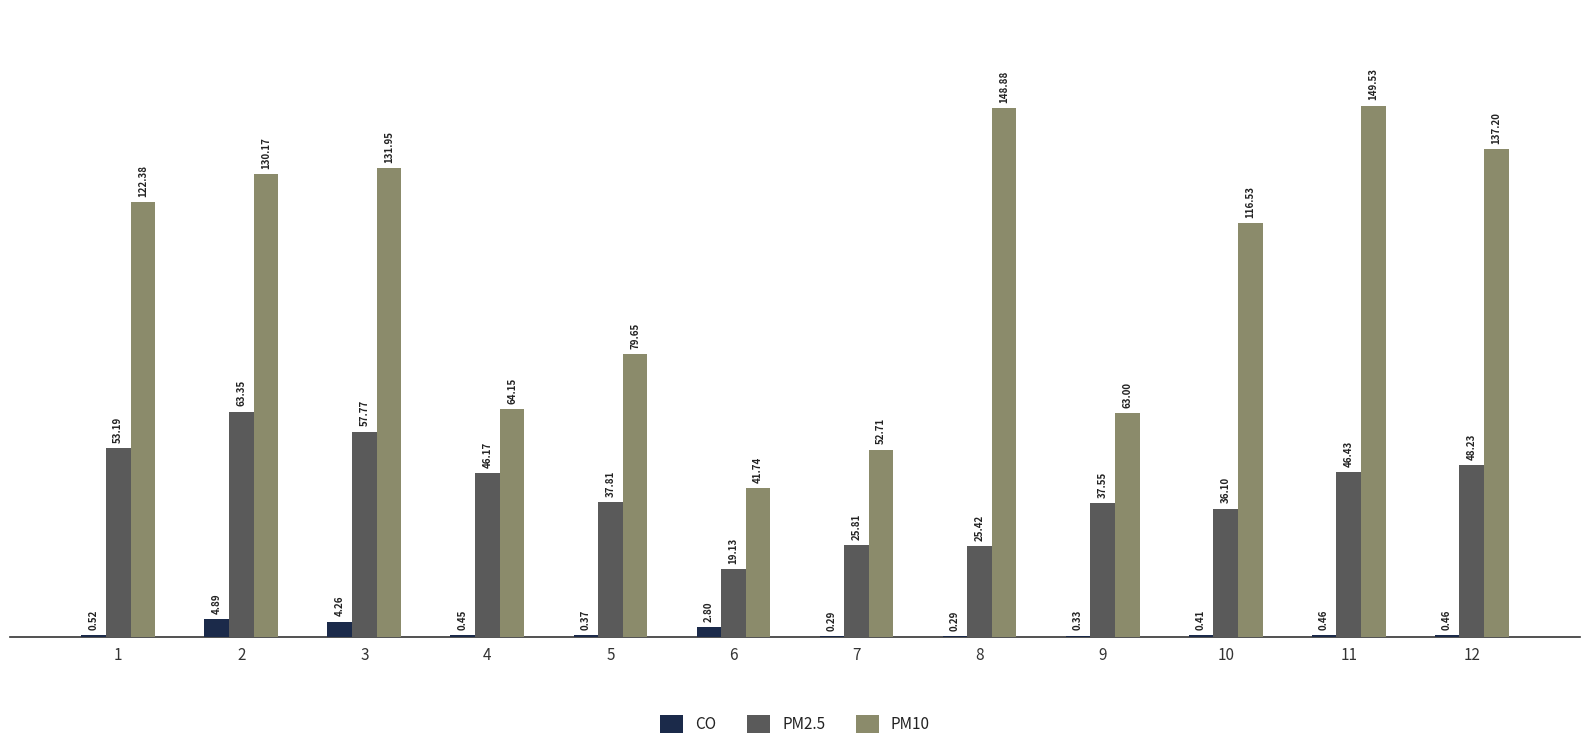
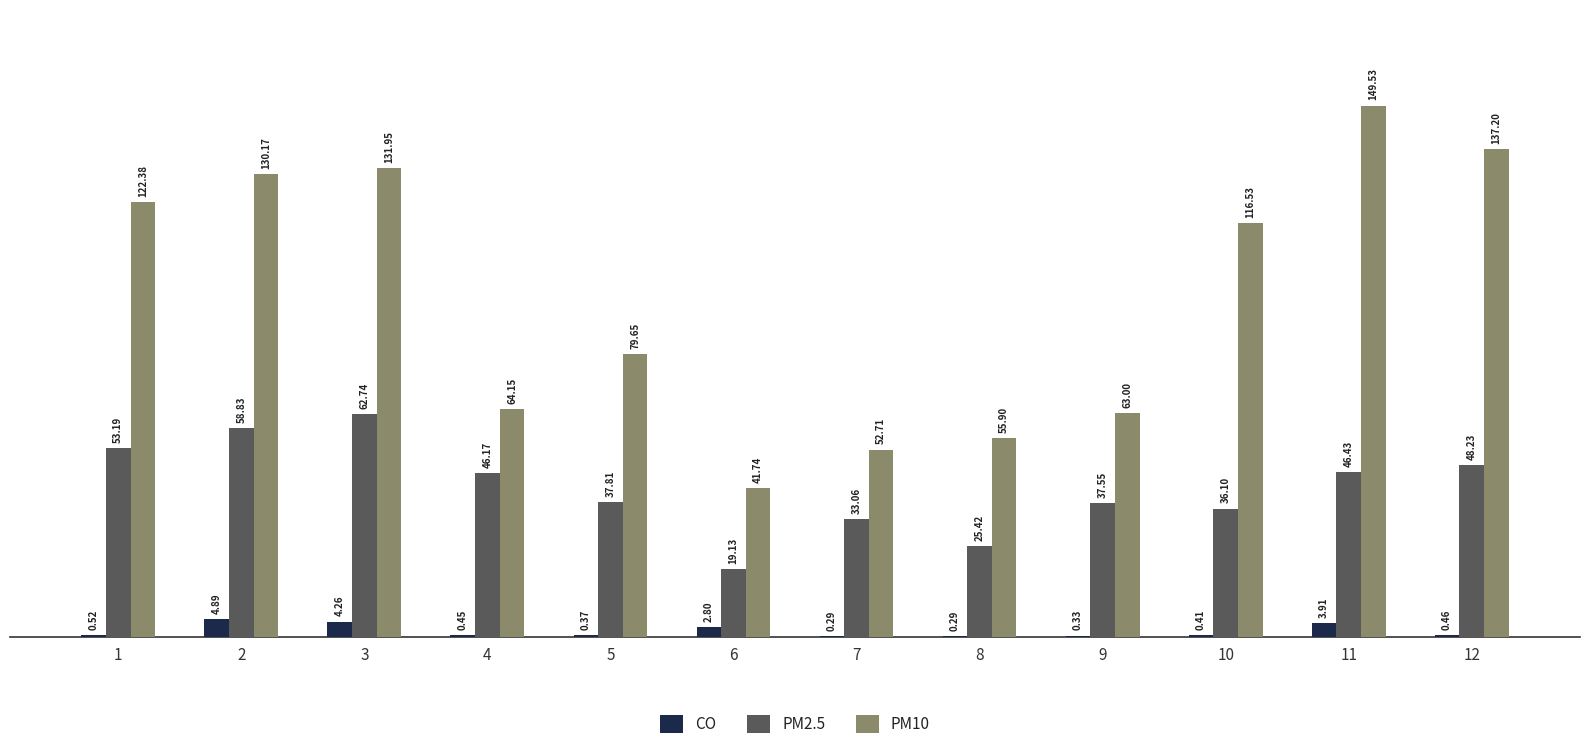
  {
    "CO": {
      "1": 0.52,
      "2": 4.89,
      "3": 4.26,
      "4": 0.45,
      "5": 0.37,
      "6": 2.80,
      "7": 0.29,
      "8": 0.29,
      "9": 0.33,
      "10": 0.41,
-     "11": 0.46,
+     "11": 3.91,
      "12": 0.46
    },
    "PM2.5": {
      "1": 53.19,
-     "2": 63.35,
-     "3": 57.77,
+     "2": 58.83,
+     "3": 62.74,
      "4": 46.17,
      "5": 37.81,
      "6": 19.13,
-     "7": 25.81,
+     "7": 33.06,
      "8": 25.42,
      "9": 37.55,
      "10": 36.10,
      "11": 46.43,
      "12": 48.23
    },
    "PM10": {
      "1": 122.38,
      "2": 130.17,
      "3": 131.95,
      "4": 64.15,
      "5": 79.65,
      "6": 41.74,
      "7": 52.71,
-     "8": 148.88,
+     "8": 55.90,
      "9": 63.00,
      "10": 116.53,
      "11": 149.53,
      "12": 137.20
    }
  }
